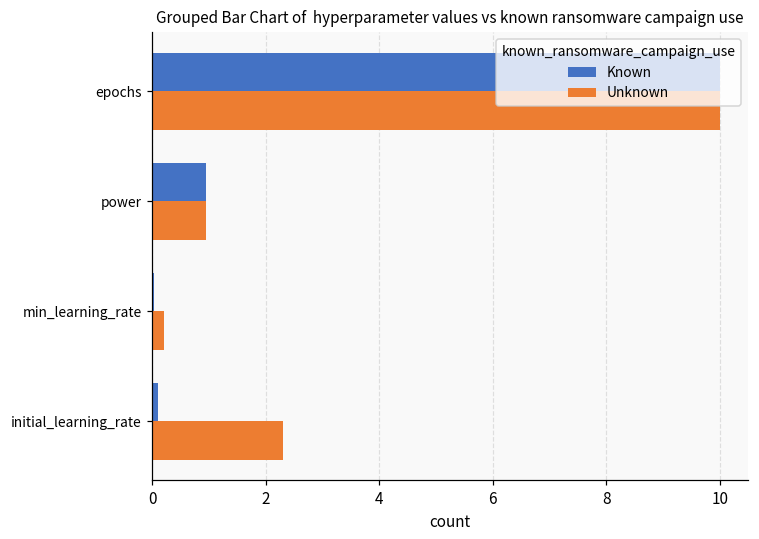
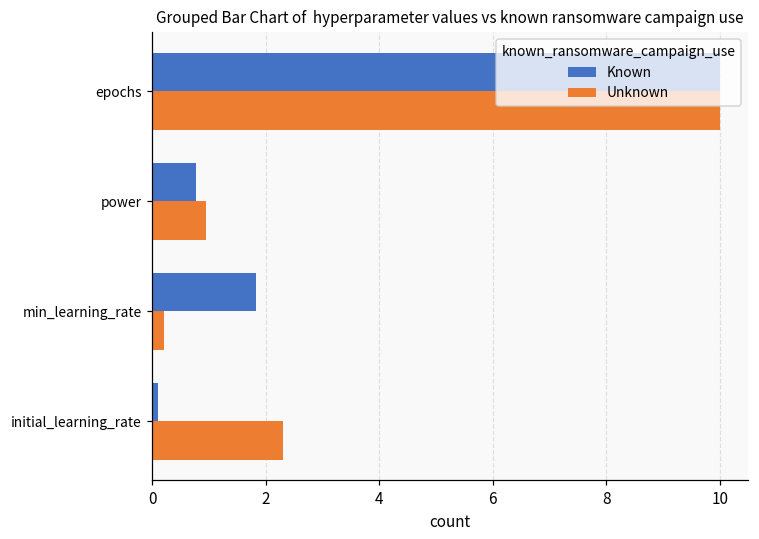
  {
    "Known": {
-     "power": 1.0,
-     "min_learning_rate": 0.0,
+     "power": 0.8,
+     "min_learning_rate": 1.8,
      "initial_learning_rate": 0.1
    },
    "Unknown": {
      "epochs": 10.0,
      "power": 1.0,
      "min_learning_rate": 0.2,
      "initial_learning_rate": 2.3
    }
  }
